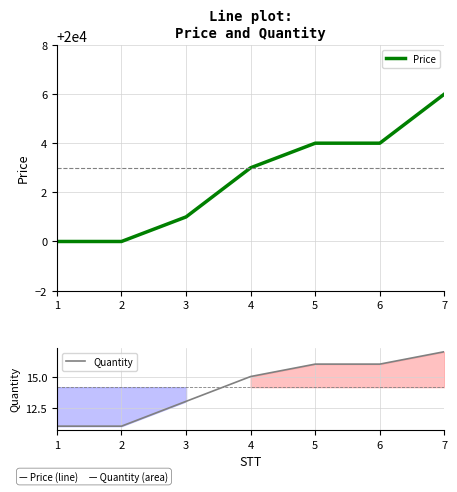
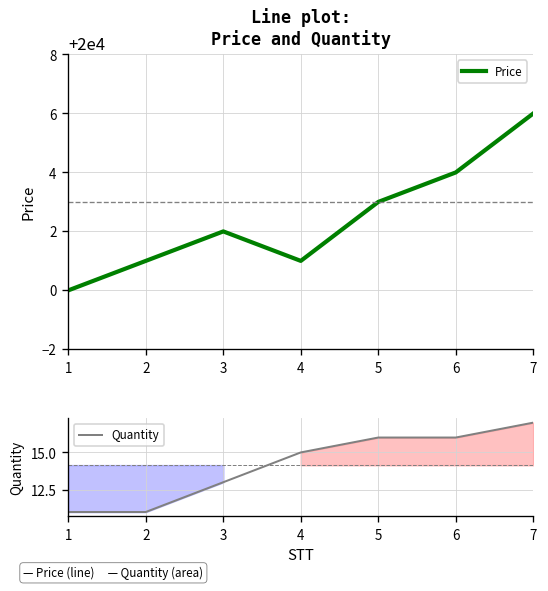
  {
    "Line plot: Price and Quantity": {
      "1": 20000,
-     "2": 20000,
-     "3": 20001,
-     "4": 20003,
-     "5": 20004,
+     "2": 20001,
+     "3": 20002,
+     "4": 20001,
+     "5": 20003,
      "6": 20004,
      "7": 20006
    }
  }
